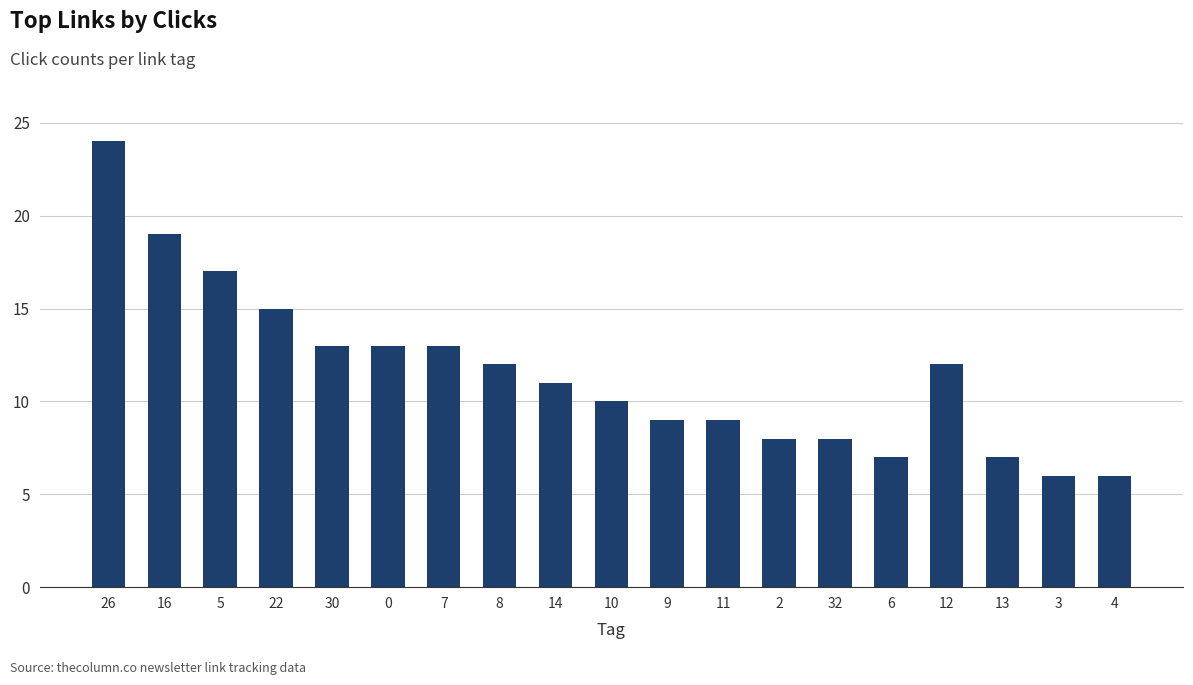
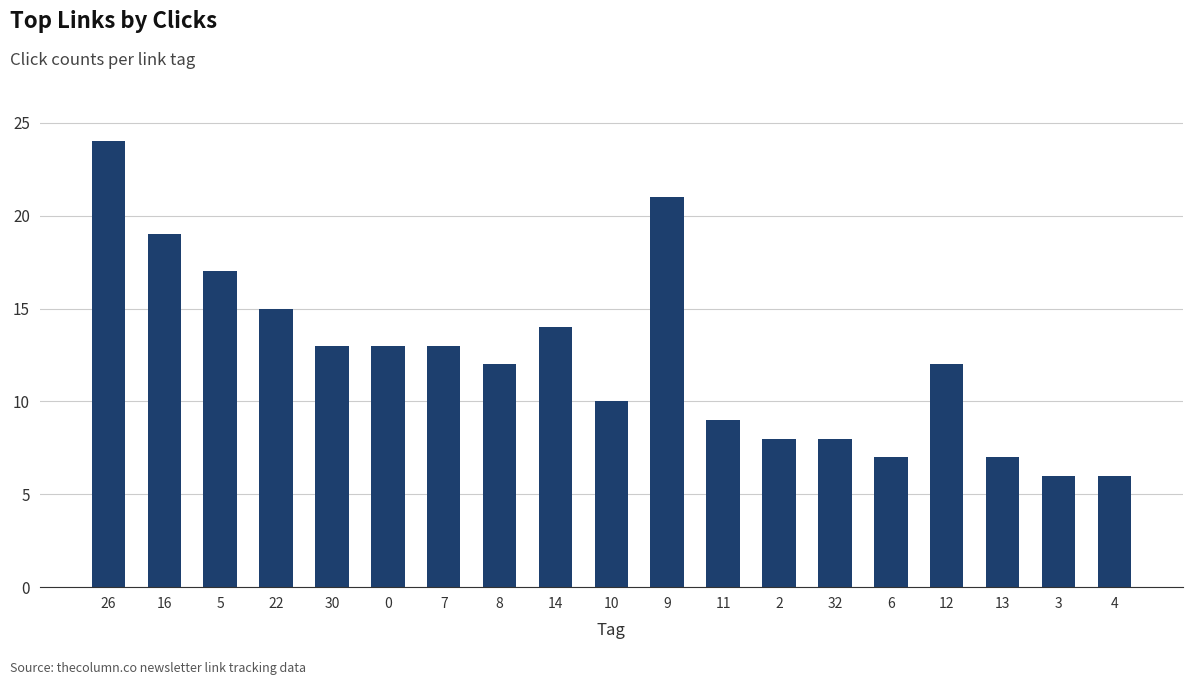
  {
    "26": 24,
    "16": 19,
    "5": 17,
    "22": 15,
    "30": 13,
    "0": 13,
    "7": 13,
    "8": 12,
-   "14": 11,
+   "14": 14,
    "10": 10,
-   "9": 9,
+   "9": 21,
    "11": 9,
    "2": 8,
    "32": 8,
    "6": 7,
    "12": 12,
    "13": 7,
    "3": 6,
    "4": 6
  }
